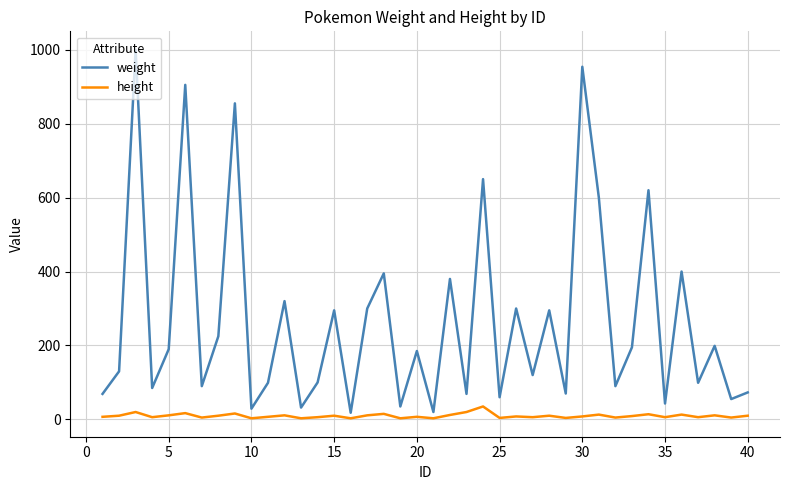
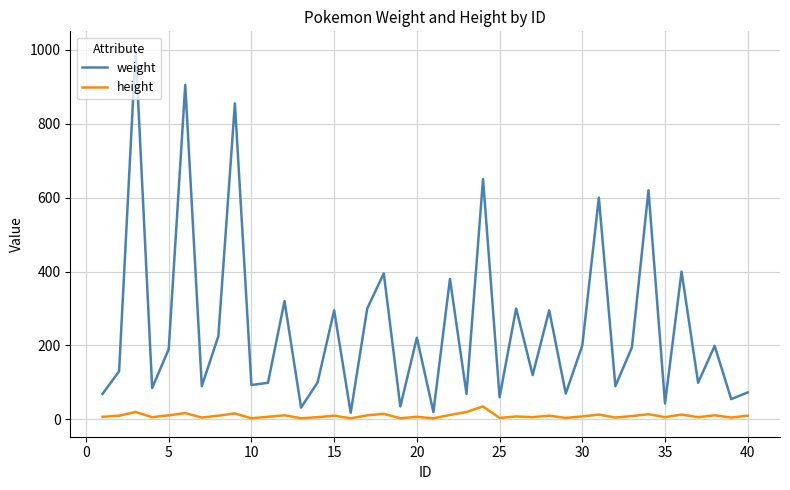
  {
    "weight": {
      "5": 190,
-     "10": 30,
+     "10": 90,
      "15": 300,
-     "20": 190,
+     "20": 220,
      "25": 60,
-     "30": 950,
+     "30": 200,
      "35": 40,
      "40": 70
    },
    "height": {
      "5": 10,
      "10": 0,
      "15": 10,
      "20": 10,
      "25": 0,
      "30": 10,
      "35": 10,
      "40": 10
    }
  }
